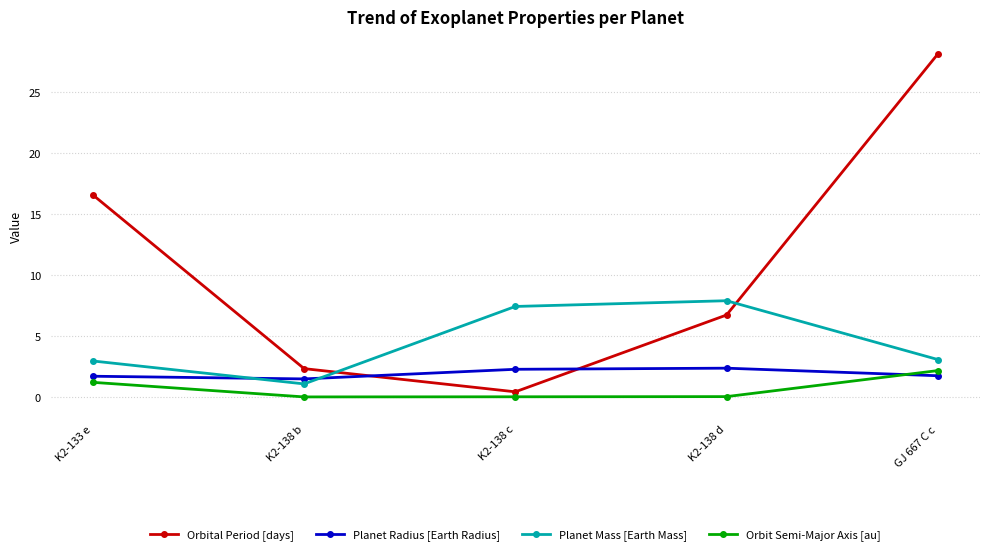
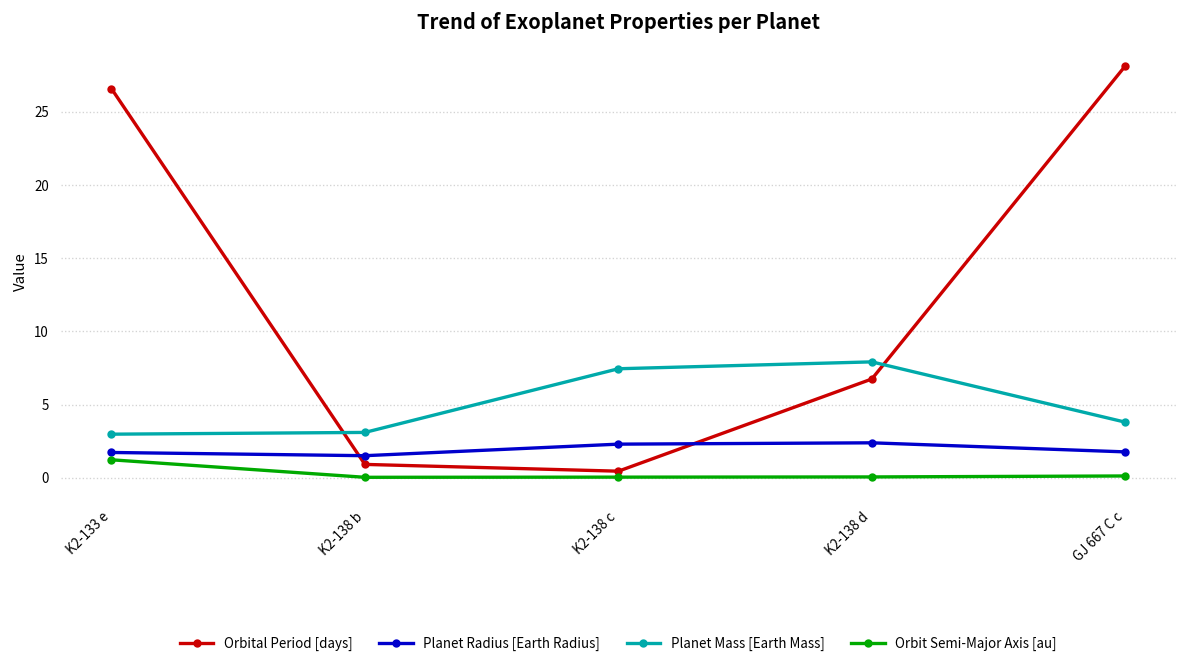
  {
    "Orbital Period [days]": {
-     "K2-133 e": 16.6,
-     "K2-138 b": 2.4,
+     "K2-133 e": 26.6,
+     "K2-138 b": 0.9,
      "K2-138 c": 0.5,
      "K2-138 d": 6.8,
      "GJ 667 C c": 28.1
    },
    "Planet Radius [Earth Radius]": {
      "K2-133 e": 1.7,
      "K2-138 b": 1.5,
      "K2-138 c": 2.3,
      "K2-138 d": 2.4,
      "GJ 667 C c": 1.8
    },
    "Planet Mass [Earth Mass]": {
      "K2-133 e": 3.0,
-     "K2-138 b": 1.1,
+     "K2-138 b": 3.1,
      "K2-138 c": 7.5,
      "K2-138 d": 7.9,
-     "GJ 667 C c": 3.1
+     "GJ 667 C c": 3.8
    },
    "Orbit Semi-Major Axis [au]": {
      "K2-133 e": 1.2,
      "K2-138 b": 0.0,
      "K2-138 c": 0.0,
      "K2-138 d": 0.1,
-     "GJ 667 C c": 2.2
+     "GJ 667 C c": 0.1
    }
  }
